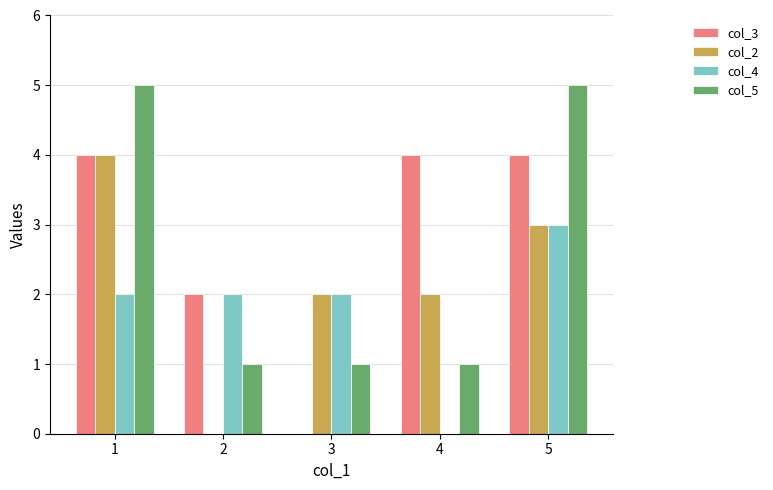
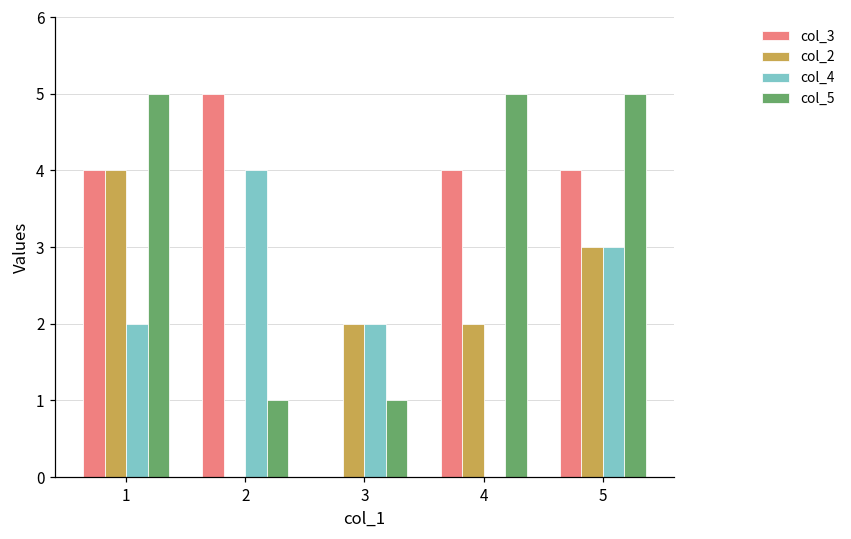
  {
    "col_3": {
      "1": 4,
-     "2": 2,
+     "2": 5,
      "3": 0,
      "4": 4,
      "5": 4
    },
    "col_2": {
      "1": 4,
      "2": 0,
      "3": 2,
      "4": 2,
      "5": 3
    },
    "col_4": {
      "1": 2,
-     "2": 2,
+     "2": 4,
      "3": 2,
      "4": 0,
      "5": 3
    },
    "col_5": {
      "1": 5,
      "2": 1,
      "3": 1,
-     "4": 1,
+     "4": 5,
      "5": 5
    }
  }
